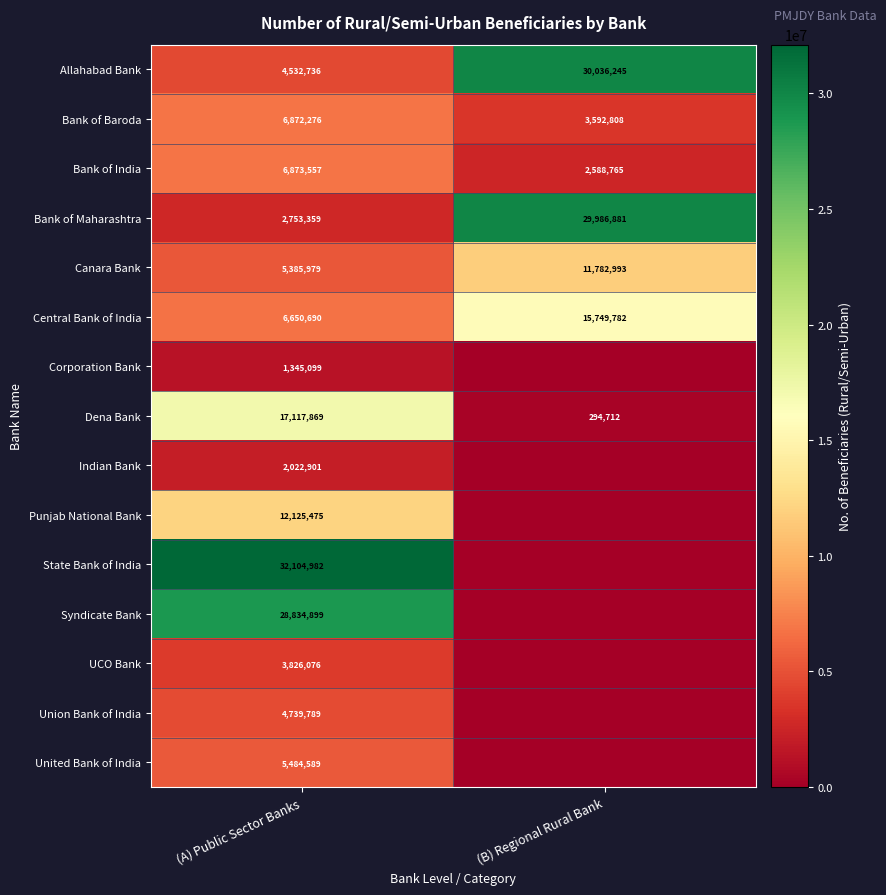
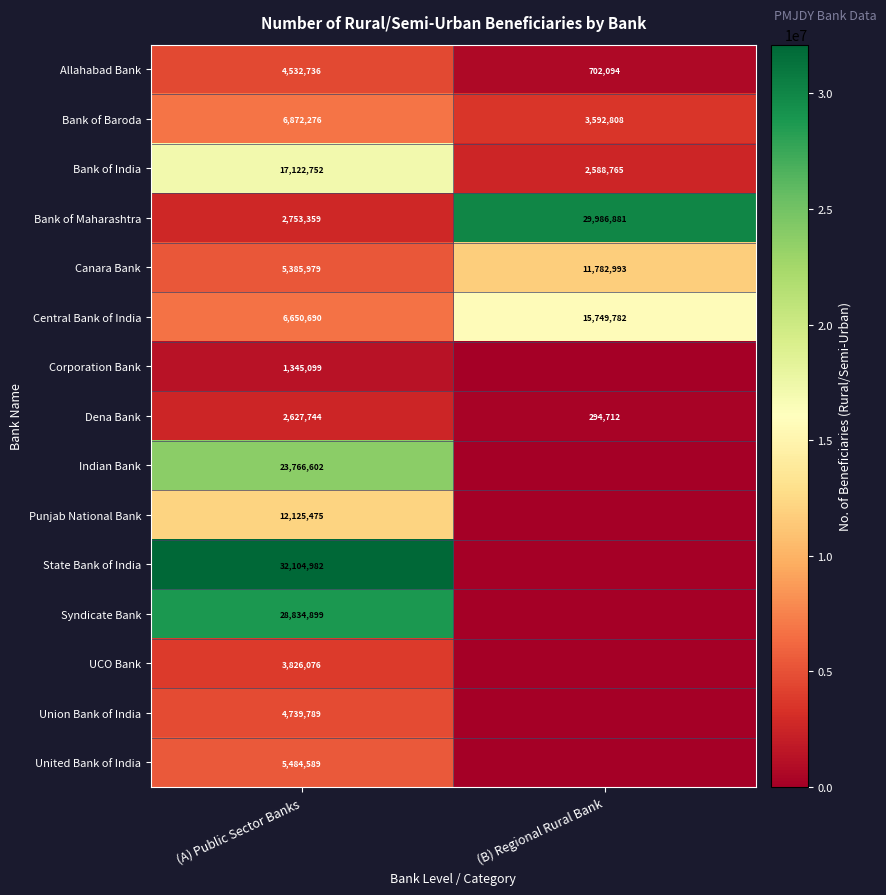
  {
    "Allahabad Bank": {
      "(A) Public Sector Banks": "4,532,736",
-     "(B) Regional Rural Bank": "30,036,245"
+     "(B) Regional Rural Bank": "702,094"
    },
    "Bank of Baroda": {
      "(A) Public Sector Banks": "6,872,276",
      "(B) Regional Rural Bank": "3,592,808"
    },
    "Bank of India": {
-     "(A) Public Sector Banks": "6,873,557",
+     "(A) Public Sector Banks": "17,122,752",
      "(B) Regional Rural Bank": "2,588,765"
    },
    "Bank of Maharashtra": {
      "(A) Public Sector Banks": "2,753,359",
      "(B) Regional Rural Bank": "29,986,881"
    },
    "Canara Bank": {
      "(A) Public Sector Banks": "5,385,979",
      "(B) Regional Rural Bank": "11,782,993"
    },
    "Central Bank of India": {
      "(A) Public Sector Banks": "6,650,690",
      "(B) Regional Rural Bank": "15,749,782"
    },
    "Corporation Bank": {
      "(A) Public Sector Banks": "1,345,099"
    },
    "Dena Bank": {
-     "(A) Public Sector Banks": "17,117,869",
+     "(A) Public Sector Banks": "2,627,744",
      "(B) Regional Rural Bank": "294,712"
    },
    "Indian Bank": {
-     "(A) Public Sector Banks": "2,022,901"
+     "(A) Public Sector Banks": "23,766,602"
    },
    "Punjab National Bank": {
      "(A) Public Sector Banks": "12,125,475"
    },
    "State Bank of India": {
      "(A) Public Sector Banks": "32,104,982"
    },
    "Syndicate Bank": {
      "(A) Public Sector Banks": "28,834,899"
    },
    "UCO Bank": {
      "(A) Public Sector Banks": "3,826,076"
    },
    "Union Bank of India": {
      "(A) Public Sector Banks": "4,739,789"
    },
    "United Bank of India": {
      "(A) Public Sector Banks": "5,484,589"
    }
  }
